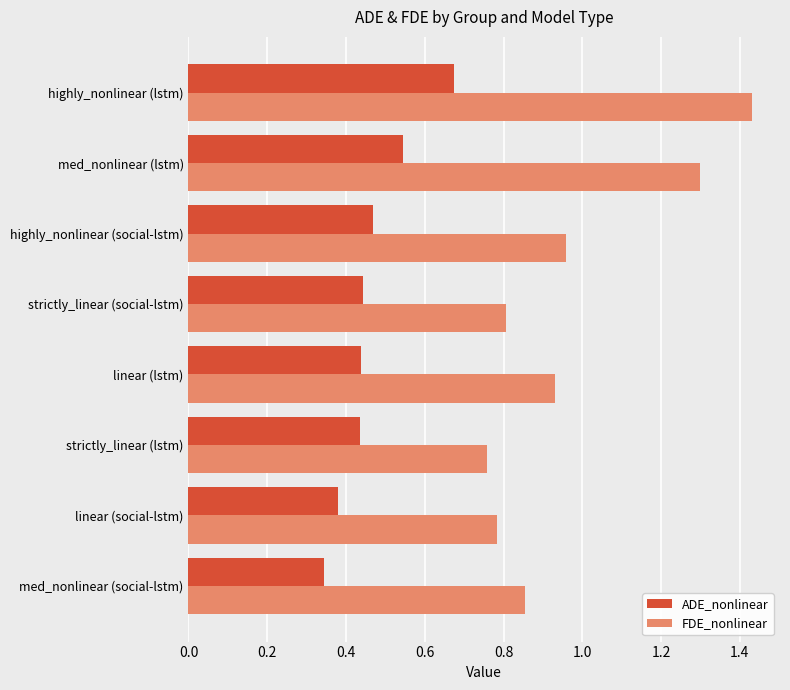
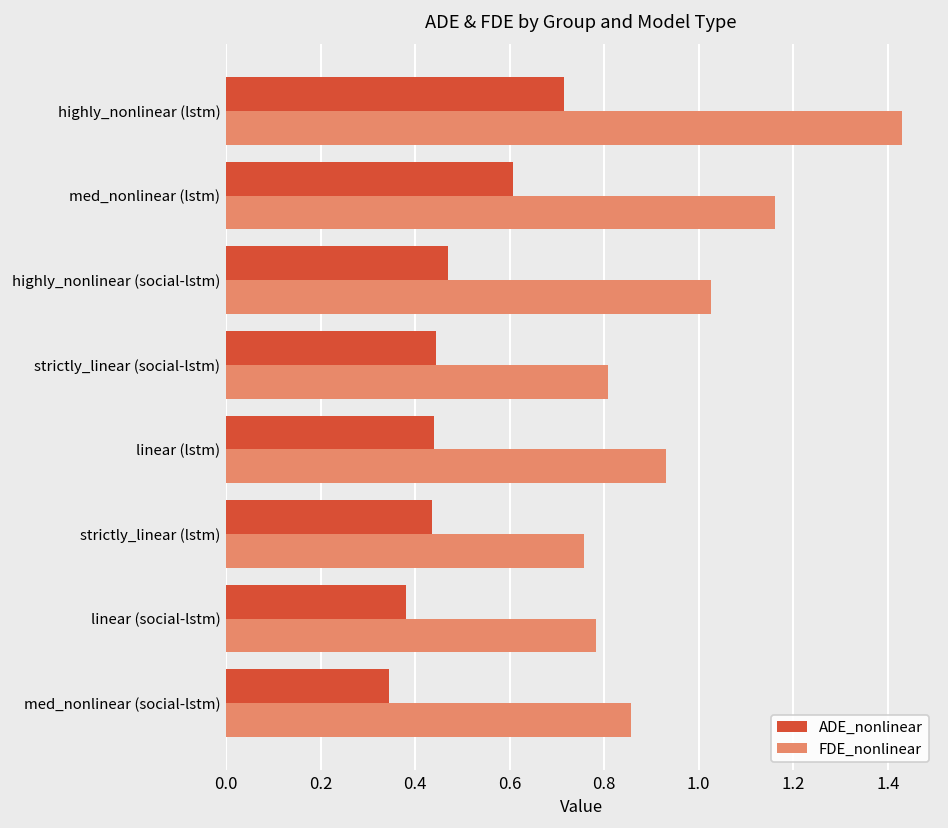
  {
    "ADE_nonlinear": {
-     "highly_nonlinear (lstm)": 0.67,
-     "med_nonlinear (lstm)": 0.55,
+     "highly_nonlinear (lstm)": 0.71,
+     "med_nonlinear (lstm)": 0.61,
      "highly_nonlinear (social-lstm)": 0.47,
      "strictly_linear (social-lstm)": 0.44,
      "linear (lstm)": 0.44,
      "strictly_linear (lstm)": 0.44,
      "linear (social-lstm)": 0.38,
      "med_nonlinear (social-lstm)": 0.35
    },
    "FDE_nonlinear": {
      "highly_nonlinear (lstm)": 1.43,
-     "med_nonlinear (lstm)": 1.30,
-     "highly_nonlinear (social-lstm)": 0.96,
+     "med_nonlinear (lstm)": 1.16,
+     "highly_nonlinear (social-lstm)": 1.03,
      "strictly_linear (social-lstm)": 0.81,
      "linear (lstm)": 0.93,
      "strictly_linear (lstm)": 0.76,
      "linear (social-lstm)": 0.78,
      "med_nonlinear (social-lstm)": 0.86
    }
  }
